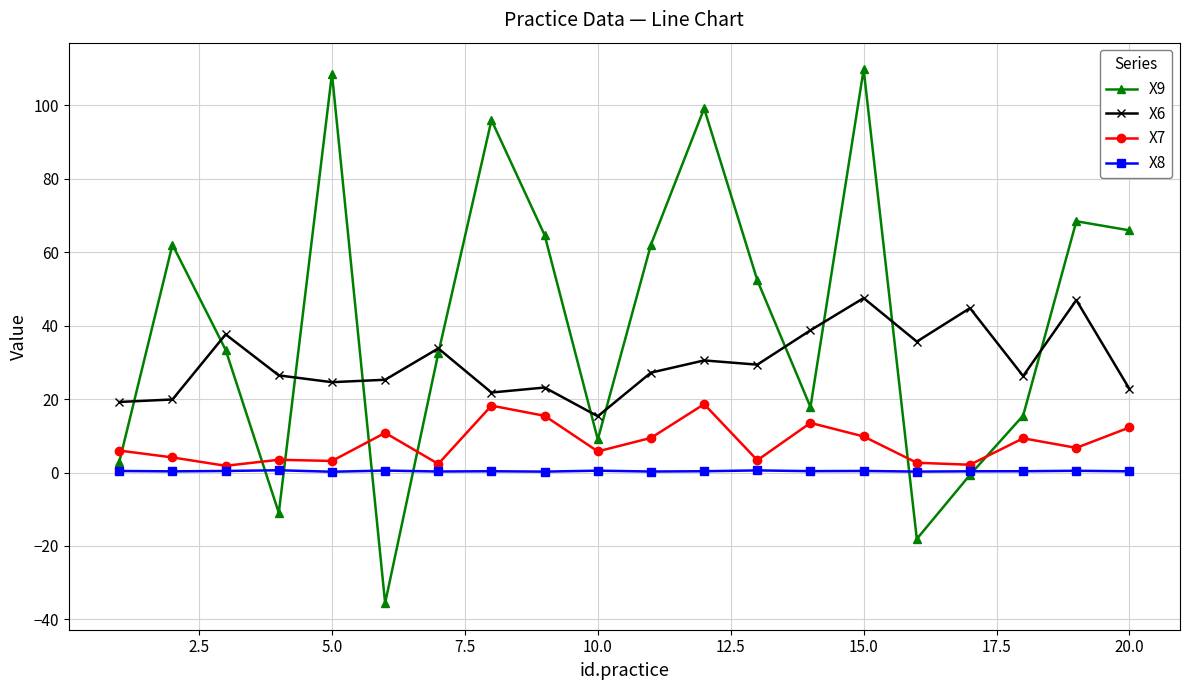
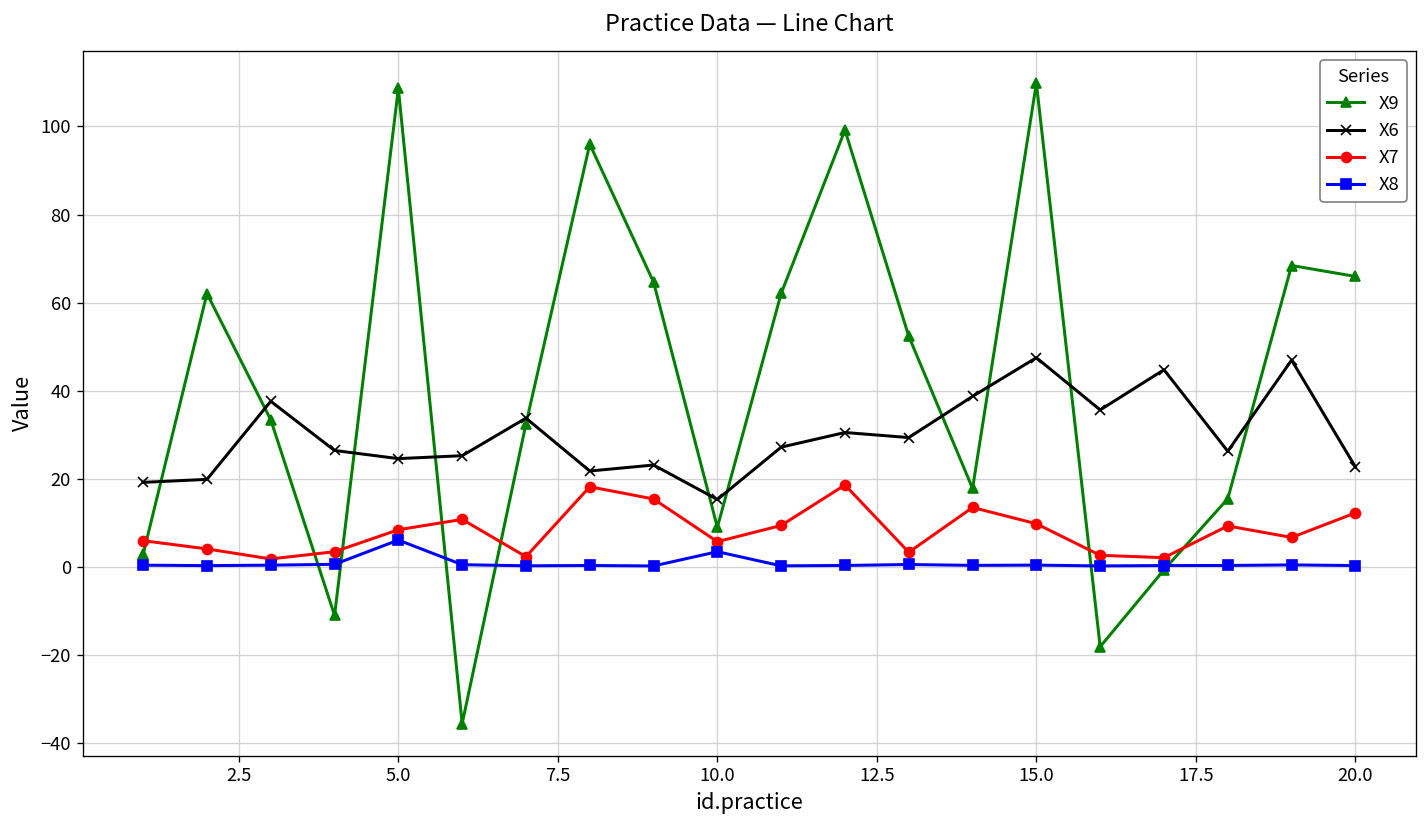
  {
    "X9": {
      "5.0": 109,
      "10.0": 9,
      "15.0": 110,
      "20.0": 66
    },
    "X6": {
      "5.0": 25,
      "10.0": 15,
      "15.0": 48,
      "20.0": 23
    },
    "X7": {
-     "5.0": 3,
+     "5.0": 8,
      "10.0": 6,
      "15.0": 10,
      "20.0": 12
    },
    "X8": {
-     "5.0": 0,
-     "10.0": 1,
+     "5.0": 6,
+     "10.0": 3,
      "15.0": 0,
      "20.0": 0
    }
  }
